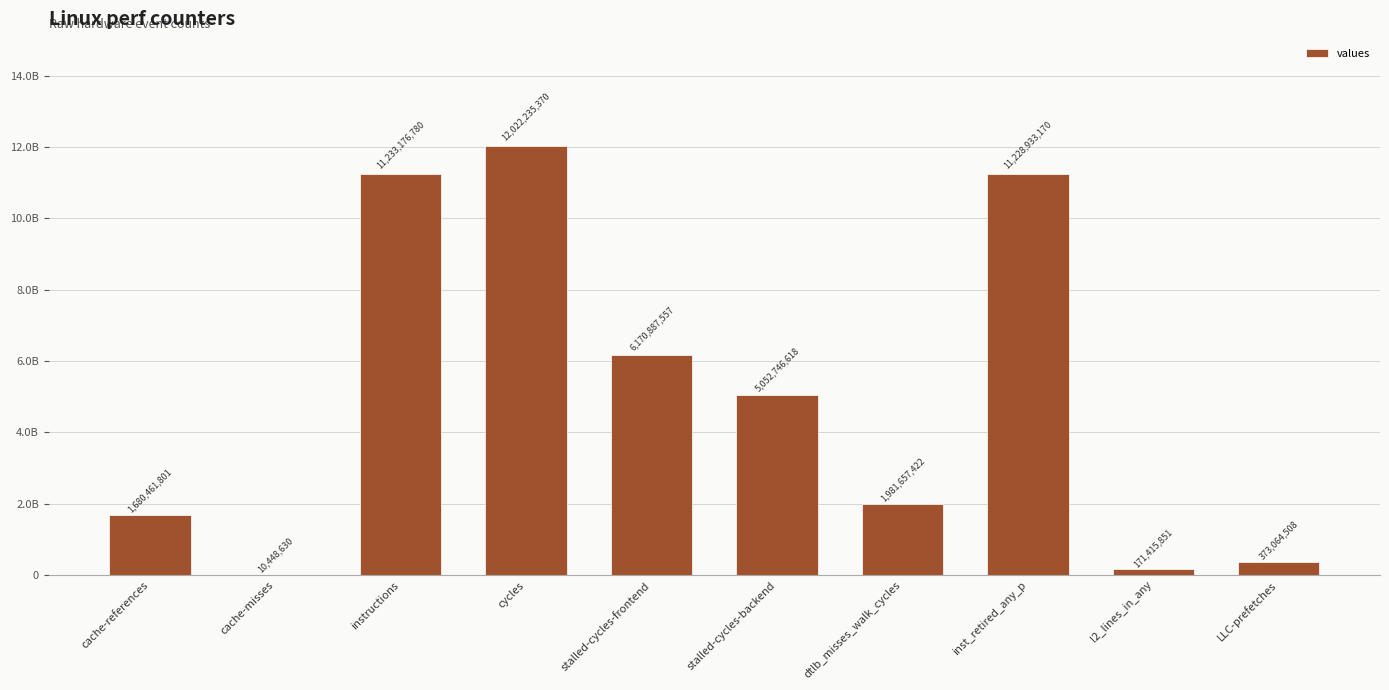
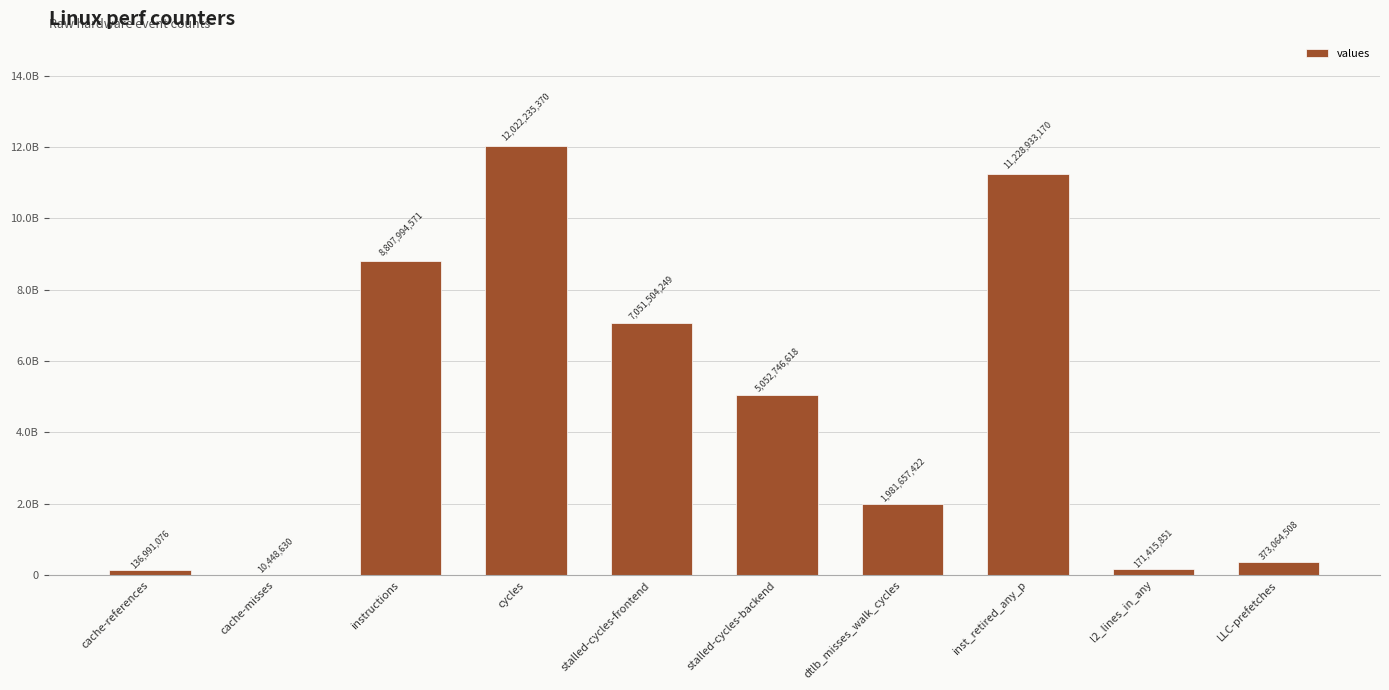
  {
-   "cache-references": "1,680,461,801",
+   "cache-references": "136,991,076",
    "cache-misses": "10,448,630",
-   "instructions": "11,233,176,780",
+   "instructions": "8,807,994,571",
    "cycles": "12,022,235,370",
-   "stalled-cycles-frontend": "6,170,887,557",
+   "stalled-cycles-frontend": "7,051,504,249",
    "stalled-cycles-backend": "5,052,746,618",
    "dtlb_misses_walk_cycles": "1,981,657,422",
    "inst_retired_any_p": "11,228,933,170",
    "l2_lines_in_any": "171,415,851",
    "LLC-prefetches": "373,064,508"
  }
